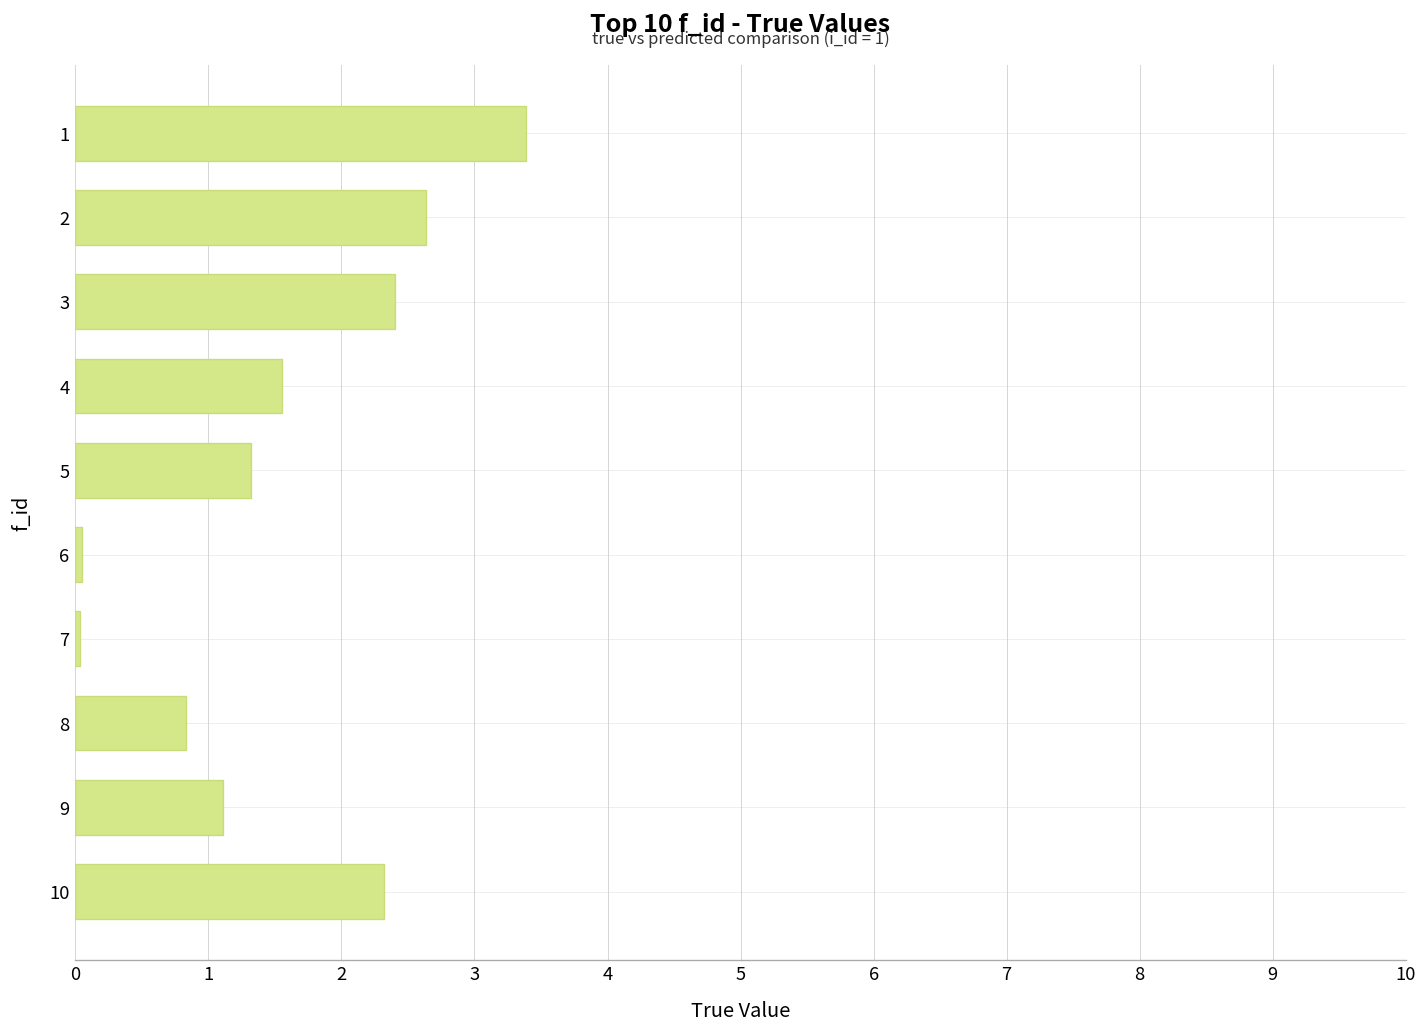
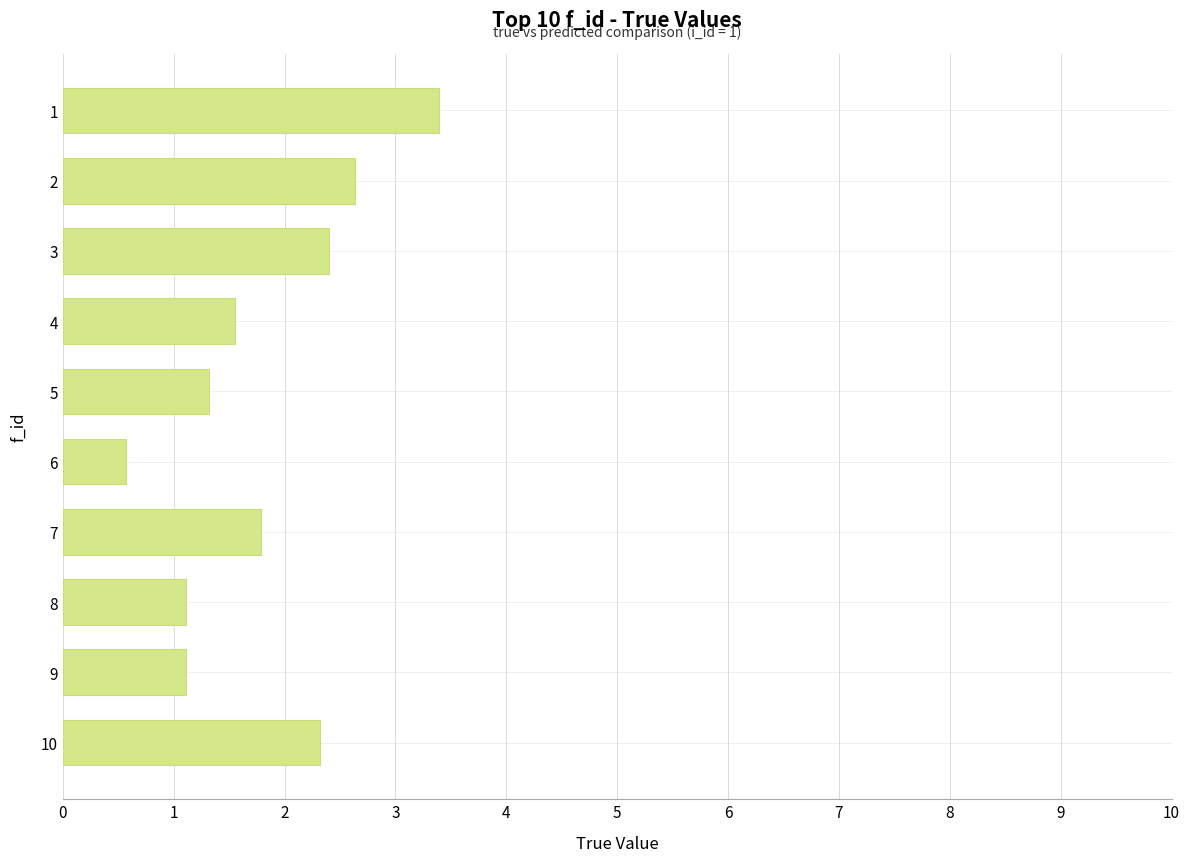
  {
    "1": 3.39,
    "2": 2.64,
    "3": 2.40,
    "4": 1.55,
    "5": 1.32,
-   "6": 0.05,
-   "7": 0.03,
-   "8": 0.83,
+   "6": 0.57,
+   "7": 1.78,
+   "8": 1.11,
    "9": 1.11,
    "10": 2.32
  }
